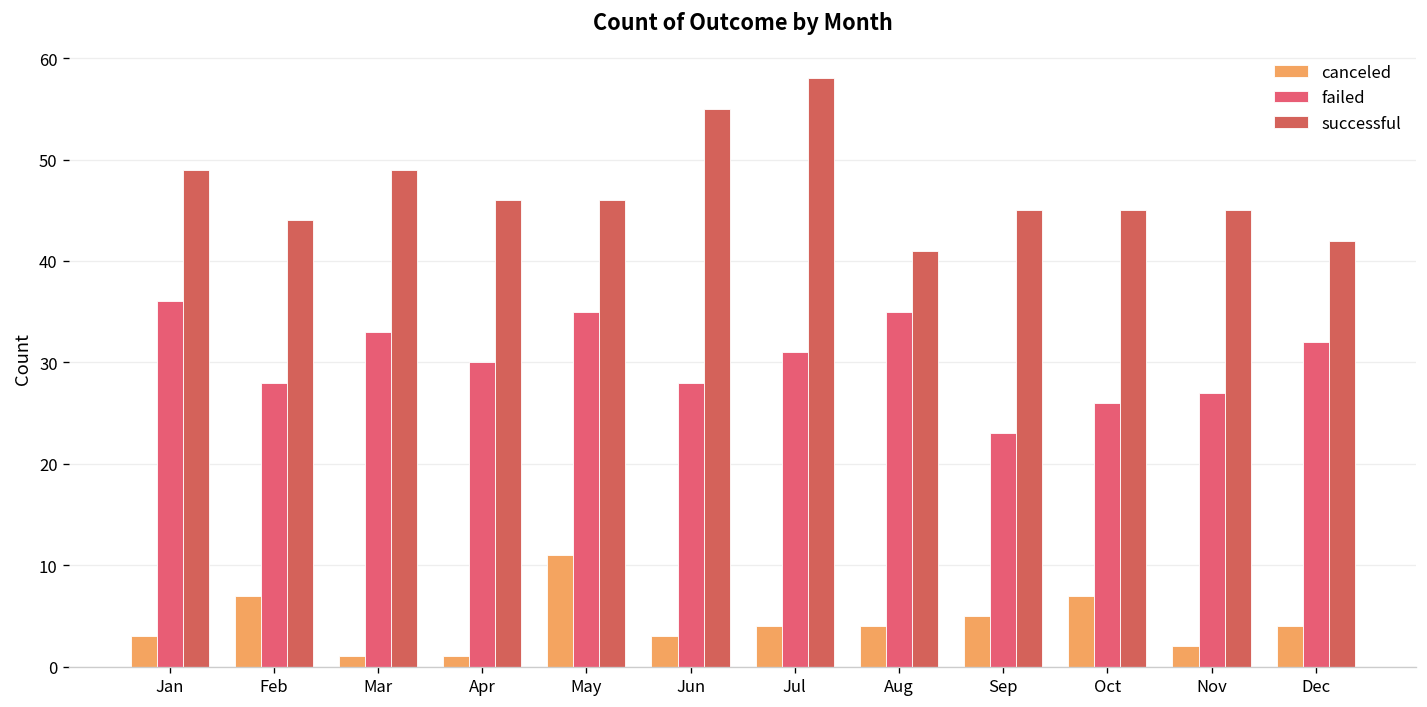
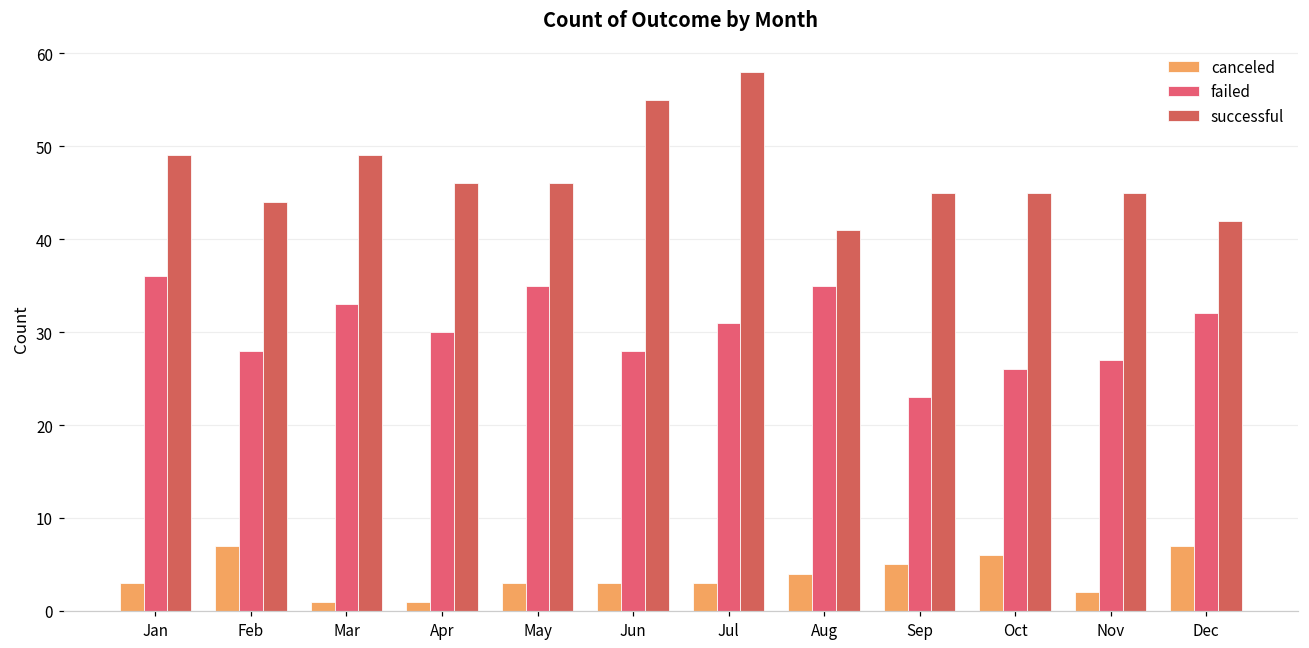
  {
    "canceled": {
      "Jan": 3,
      "Feb": 7,
      "Mar": 1,
      "Apr": 1,
-     "May": 11,
+     "May": 3,
      "Jun": 3,
-     "Jul": 4,
+     "Jul": 3,
      "Aug": 4,
      "Sep": 5,
-     "Oct": 7,
+     "Oct": 6,
      "Nov": 2,
-     "Dec": 4
+     "Dec": 7
    }
  }
